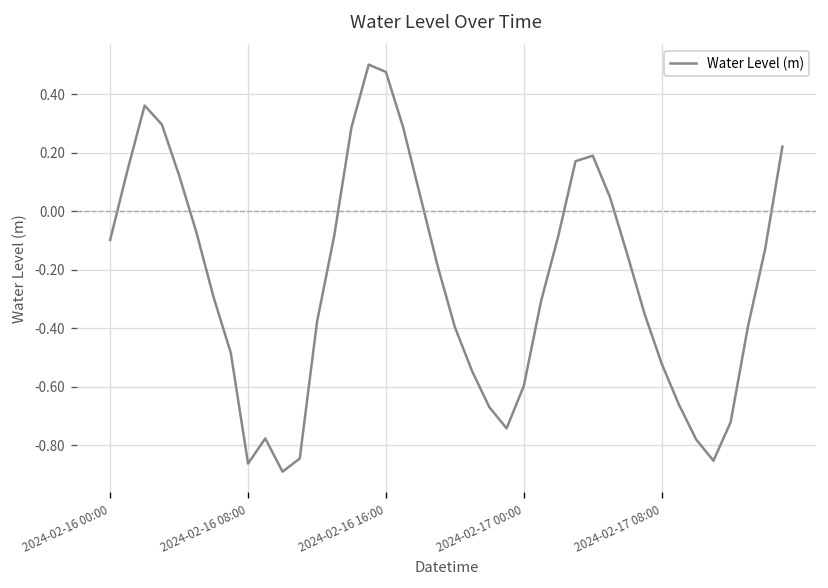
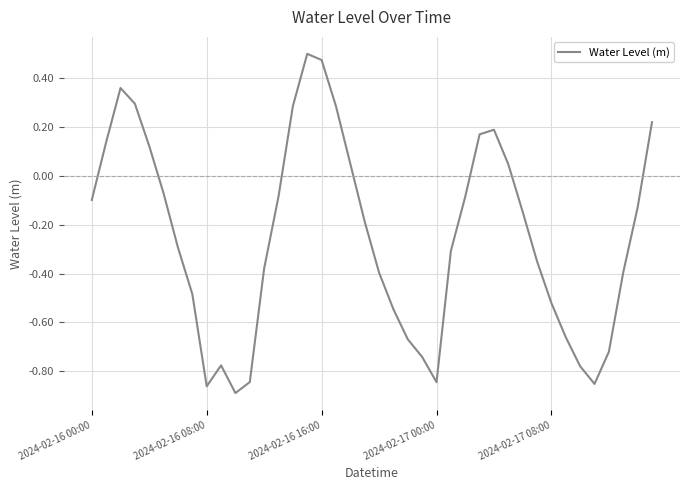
  {
    "2024-02-16 00:00": -0.10,
    "2024-02-16 08:00": -0.86,
    "2024-02-16 16:00": 0.48,
-   "2024-02-17 00:00": -0.60,
+   "2024-02-17 00:00": -0.85,
    "2024-02-17 08:00": -0.52
  }
